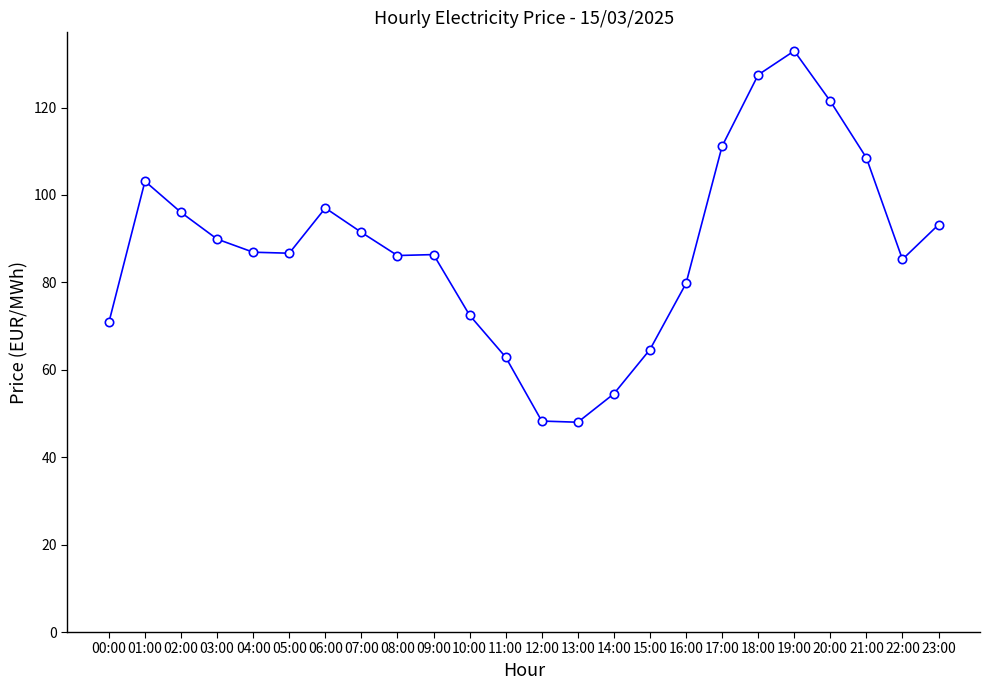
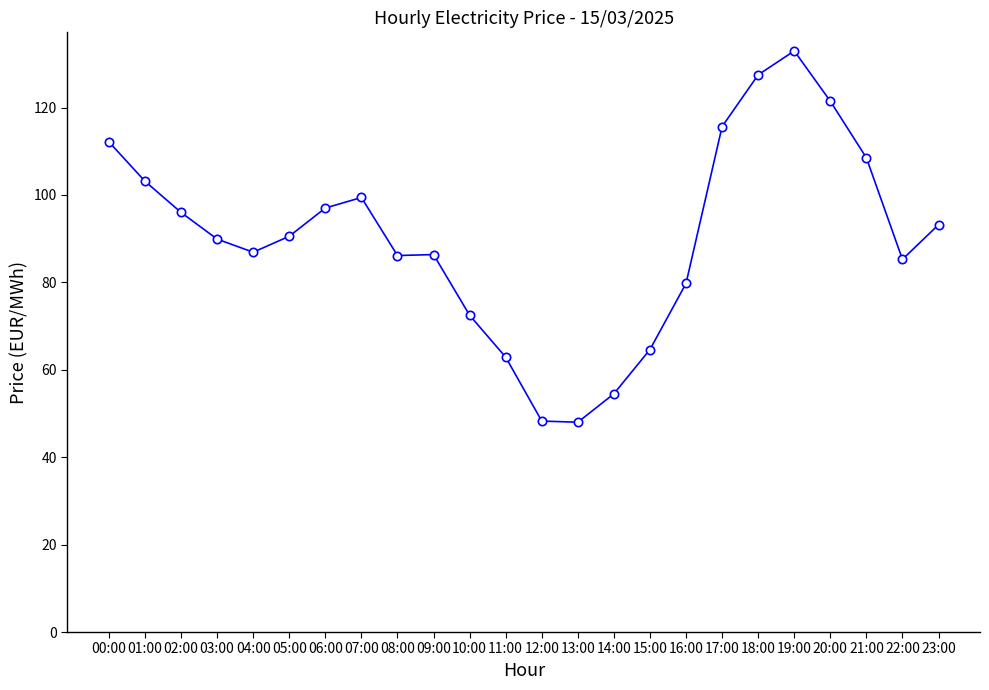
  {
-   "00:00": 71,
+   "00:00": 112,
    "01:00": 103,
    "02:00": 96,
    "03:00": 90,
    "04:00": 87,
-   "05:00": 87,
+   "05:00": 91,
    "06:00": 97,
-   "07:00": 91,
+   "07:00": 99,
    "08:00": 86,
    "09:00": 86,
    "10:00": 72,
    "11:00": 63,
    "12:00": 48,
    "13:00": 48,
    "14:00": 55,
    "15:00": 65,
    "16:00": 80,
-   "17:00": 111,
+   "17:00": 116,
    "18:00": 127,
    "19:00": 133,
    "20:00": 121,
    "21:00": 109,
    "22:00": 85,
    "23:00": 93
  }
